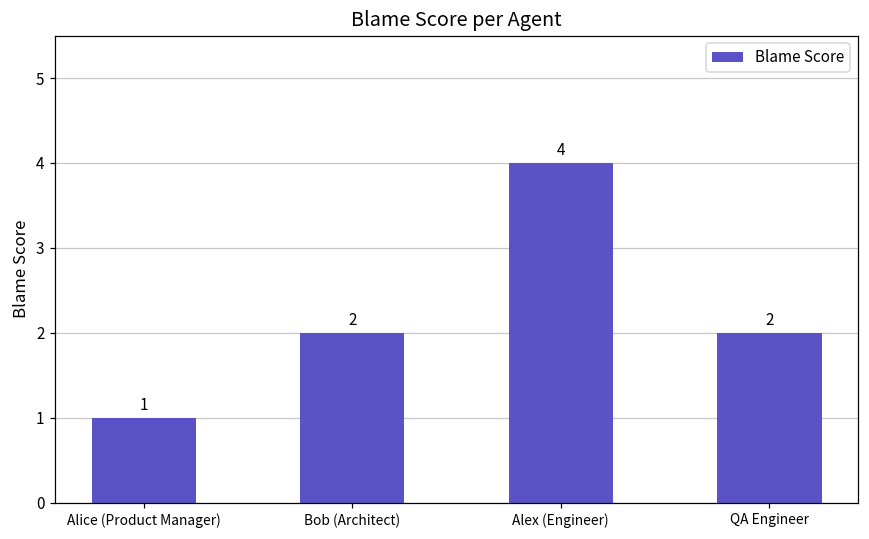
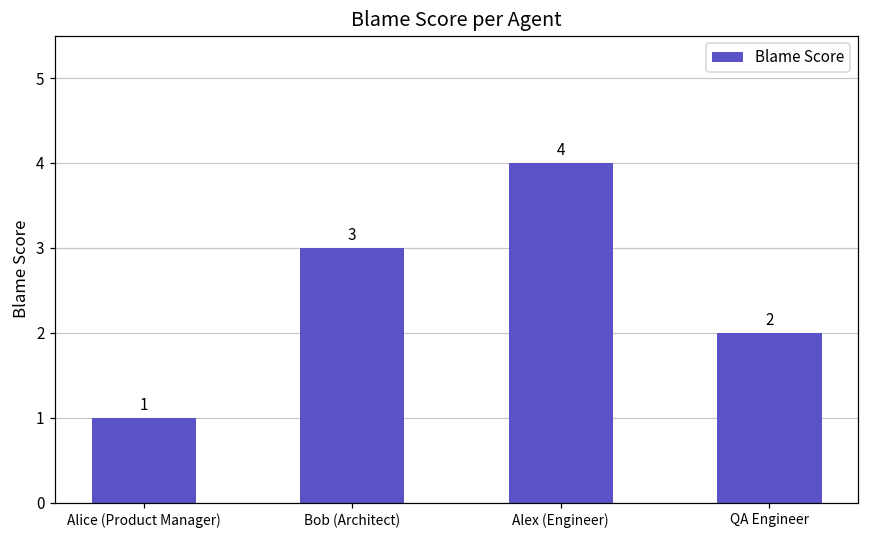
  {
    "Alice (Product Manager)": 1,
-   "Bob (Architect)": 2,
+   "Bob (Architect)": 3,
    "Alex (Engineer)": 4,
    "QA Engineer": 2
  }
